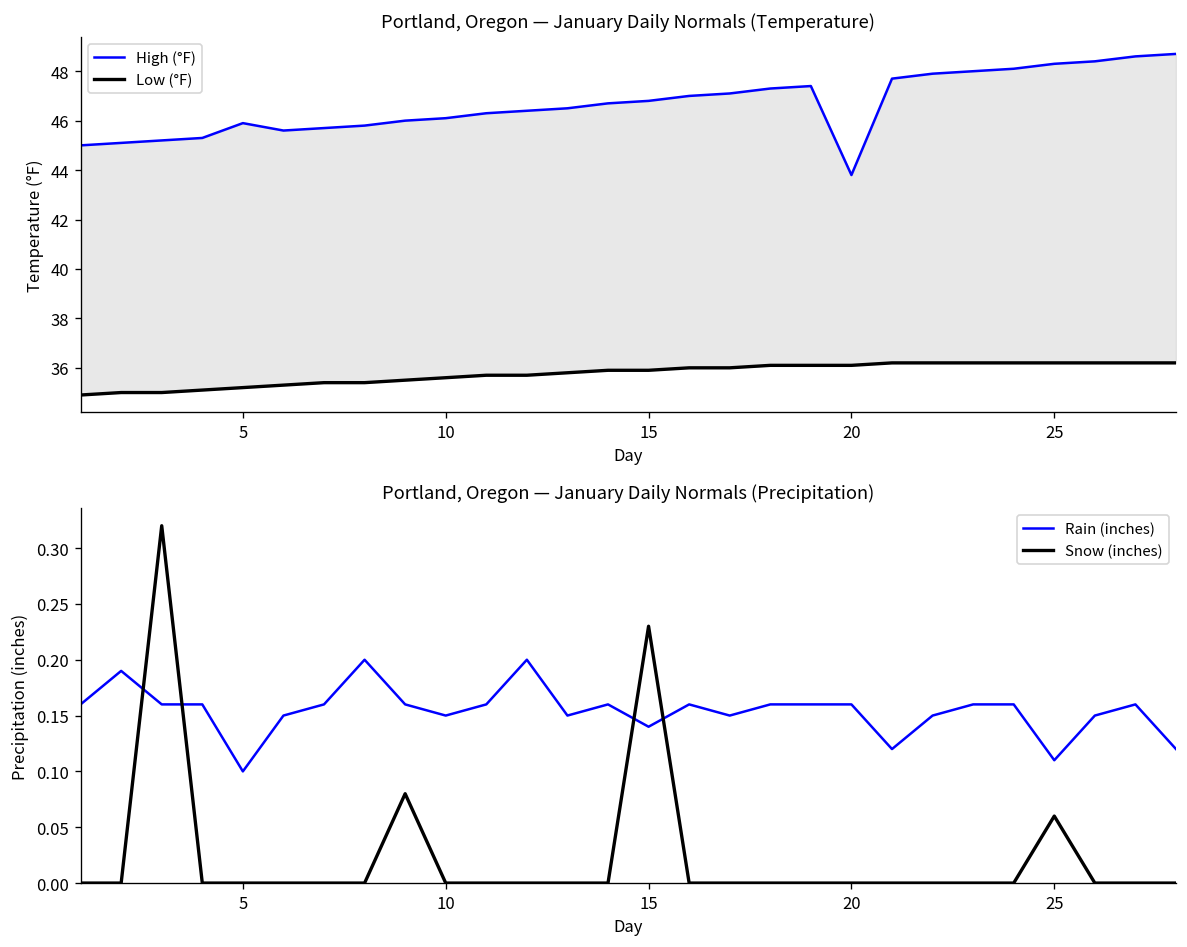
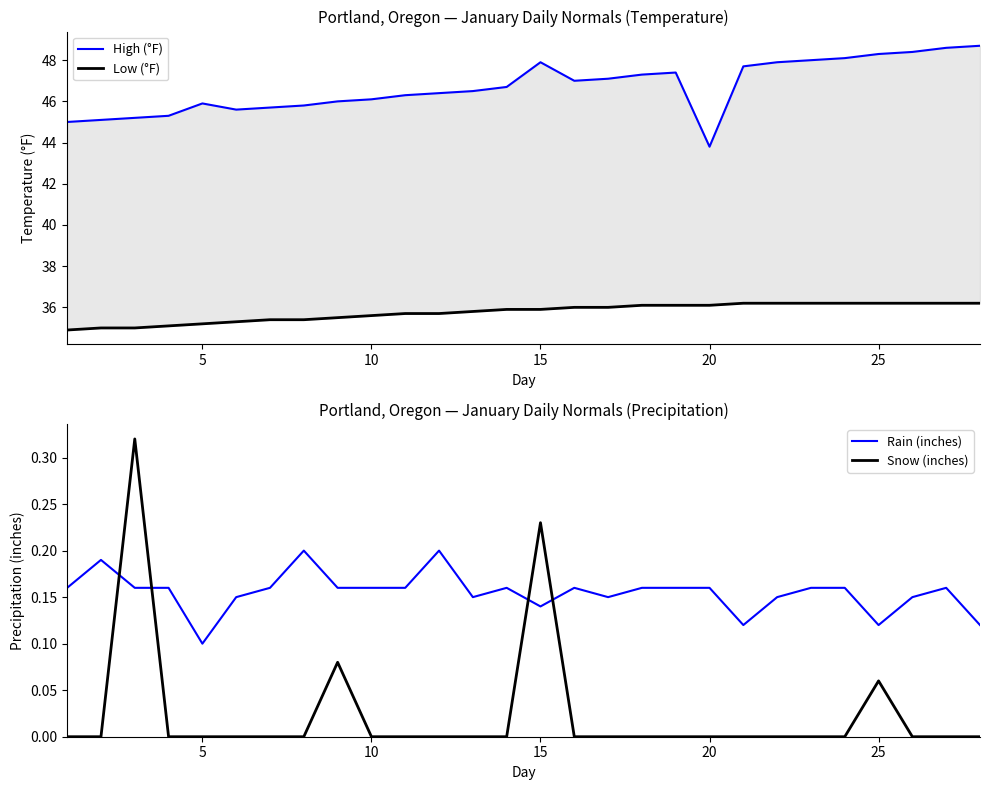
  {
    "Portland, Oregon — January Daily Normals (Temperature)": {
      "High (°F)": {
        "5": 45.9,
        "10": 46.1,
-       "15": 46.8,
+       "15": 47.9,
        "20": 43.8,
        "25": 48.3
      },
      "Low (°F)": {
        "5": 35.2,
        "10": 35.6,
        "15": 35.9,
        "20": 36.1,
        "25": 36.2
      }
    },
    "Portland, Oregon — January Daily Normals (Precipitation)": {
      "Rain (inches)": {
        "5": 0.10,
-       "10": 0.15,
+       "10": 0.16,
        "15": 0.14,
        "20": 0.16,
-       "25": 0.11
+       "25": 0.12
      },
      "Snow (inches)": {
        "5": 0.00,
        "10": 0.00,
        "15": 0.23,
        "20": 0.00,
        "25": 0.06
      }
    }
  }
